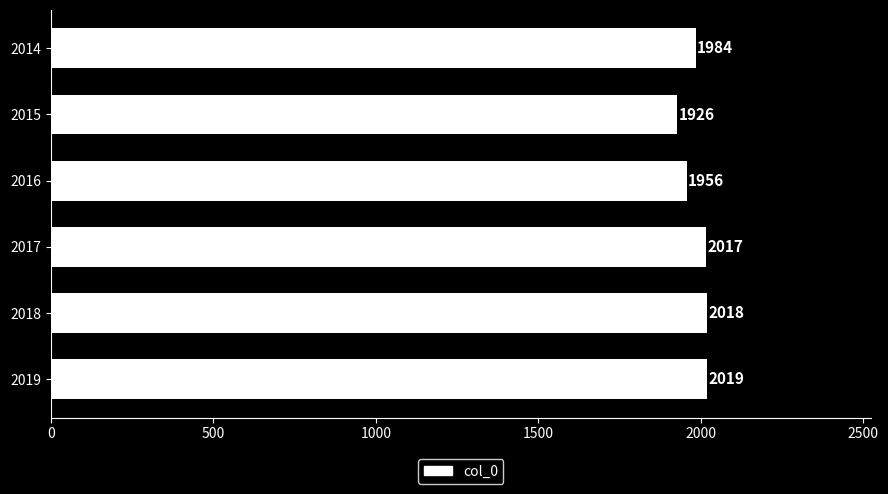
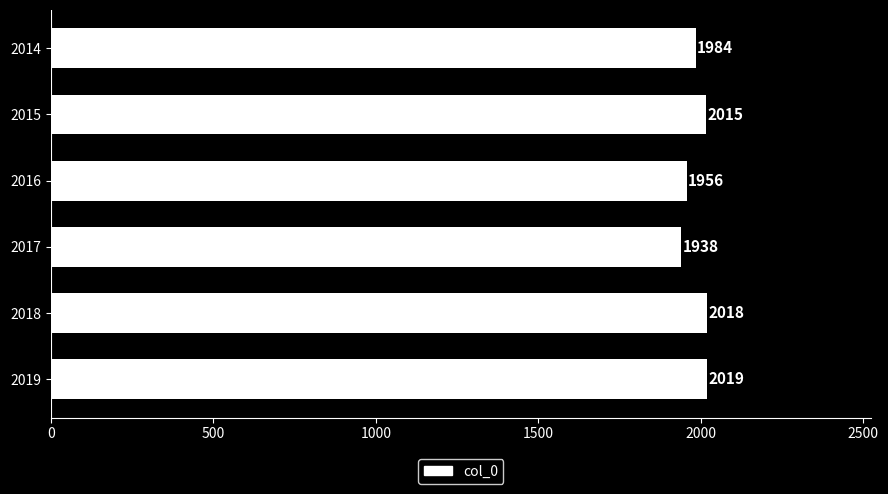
  {
    "2014": 1984,
-   "2015": 1926,
+   "2015": 2015,
    "2016": 1956,
-   "2017": 2017,
+   "2017": 1938,
    "2018": 2018,
    "2019": 2019
  }
